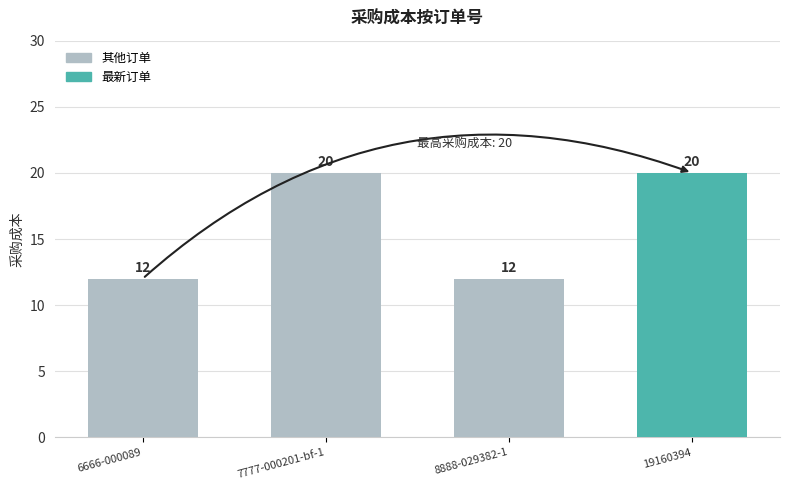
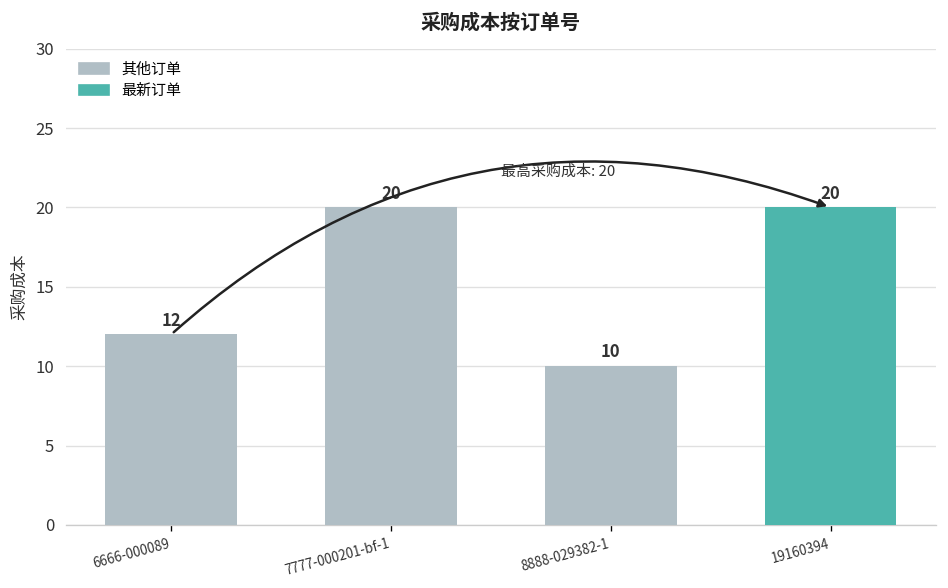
  {
    "6666-000089": 12,
    "7777-000201-bf-1": 20,
-   "8888-029382-1": 12,
+   "8888-029382-1": 10,
    "19160394": 20
  }
